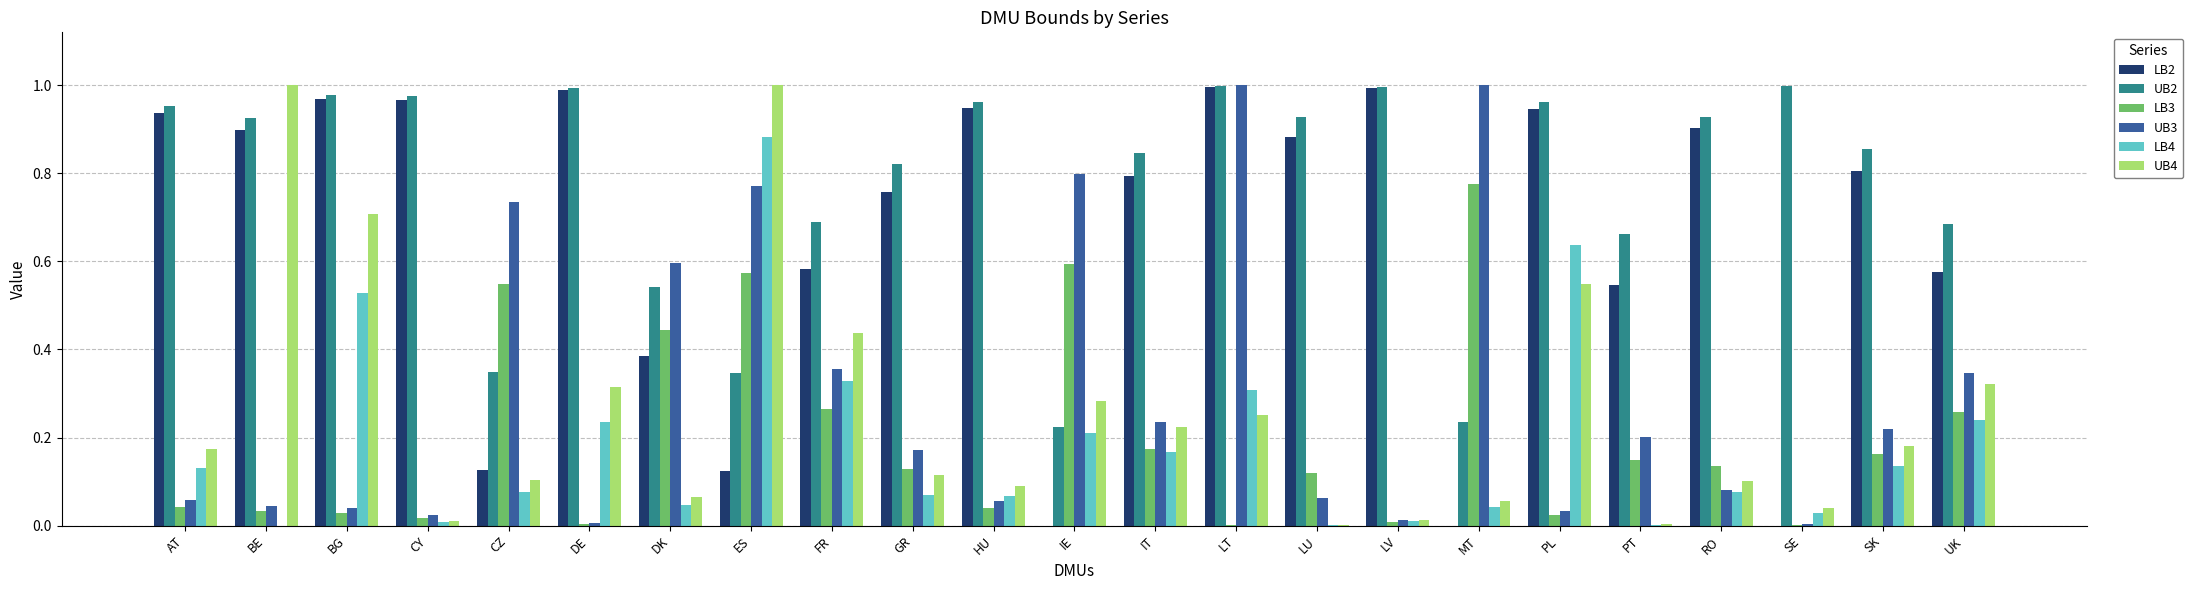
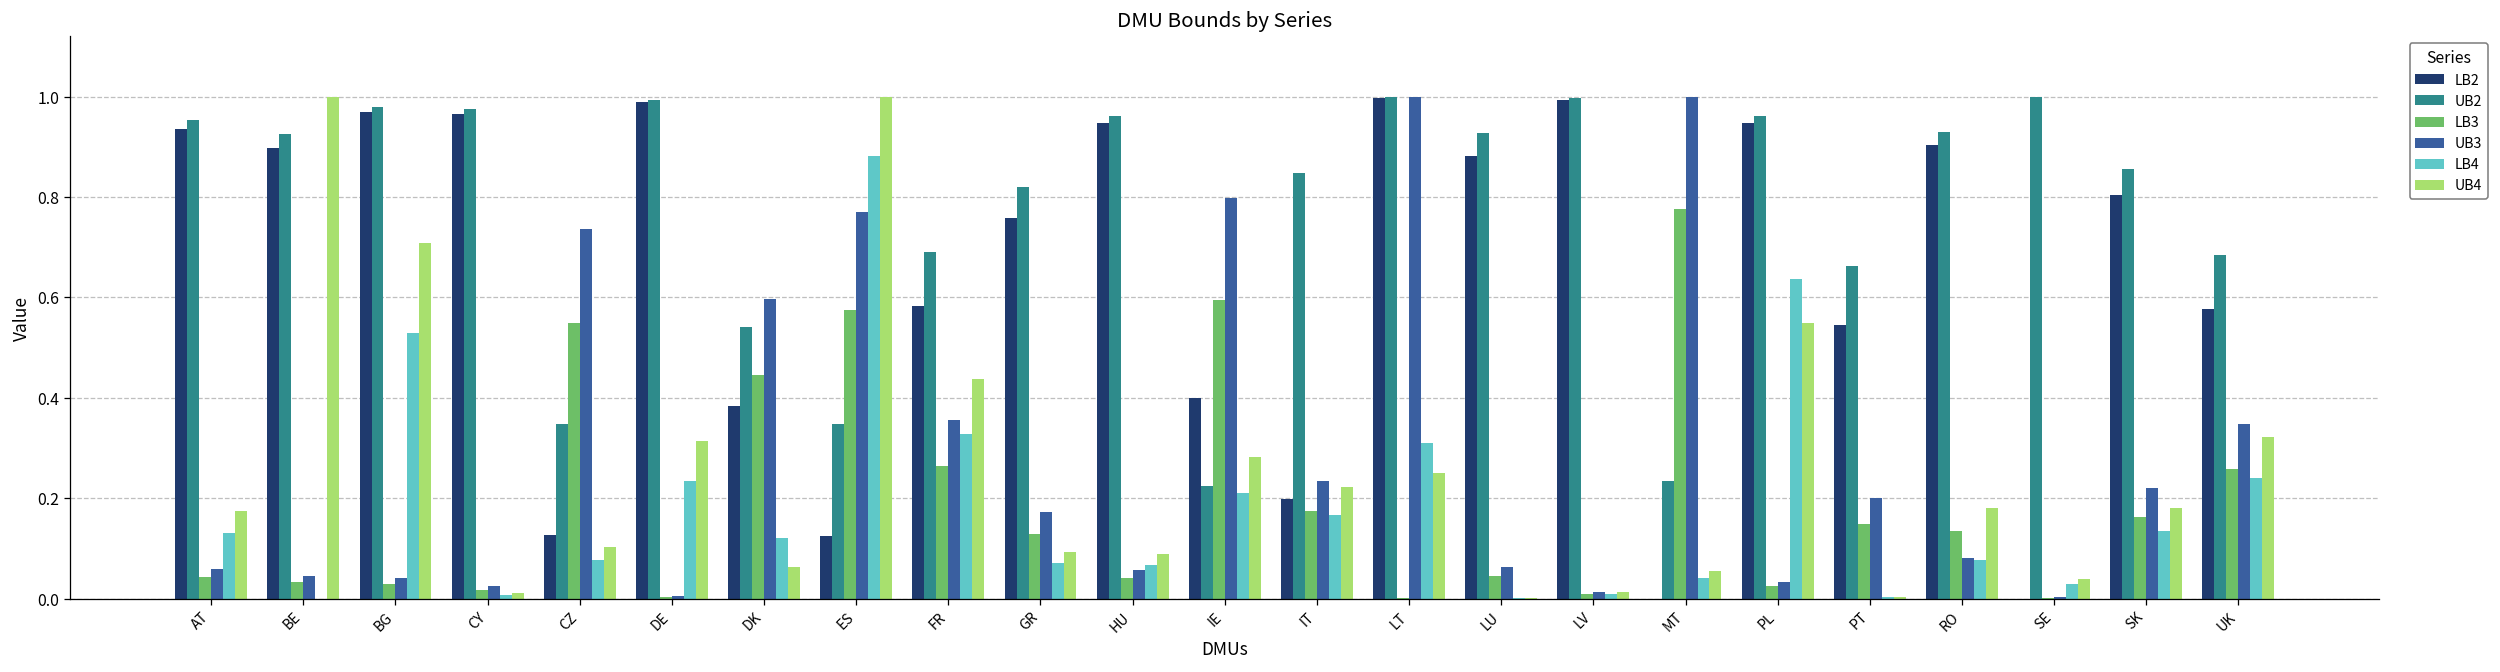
  {
    "LB2": {
      "AT": 0.94,
      "BE": 0.90,
      "BG": 0.97,
      "CY": 0.97,
      "CZ": 0.13,
      "DE": 0.99,
      "DK": 0.38,
      "ES": 0.12,
      "FR": 0.58,
      "GR": 0.76,
      "HU": 0.95,
-     "IE": 0.0,
-     "IT": 0.79,
+     "IE": 0.4,
+     "IT": 0.20,
      "LT": 1.00,
      "LU": 0.88,
      "LV": 0.99,
      "MT": 0.00,
      "PL": 0.95,
      "PT": 0.55,
      "RO": 0.90,
      "SE": 0.00,
      "SK": 0.80,
      "UK": 0.58
    },
    "LB3": {
      "AT": 0.04,
      "BE": 0.03,
      "BG": 0.03,
      "CY": 0.02,
      "CZ": 0.55,
      "DK": 0.44,
      "ES": 0.57,
      "FR": 0.26,
      "GR": 0.13,
      "HU": 0.04,
      "IE": 0.59,
      "IT": 0.17,
-     "LU": 0.12,
+     "LU": 0.05,
      "LV": 0.01,
      "MT": 0.78,
      "PL": 0.02,
      "PT": 0.15,
      "RO": 0.13,
      "SK": 0.16,
      "UK": 0.26
    },
    "LB4": {
      "AT": 0.13,
      "BG": 0.53,
      "CY": 0.01,
      "CZ": 0.08,
      "DE": 0.23,
-     "DK": 0.05,
+     "DK": 0.12,
      "ES": 0.88,
      "FR": 0.33,
      "GR": 0.07,
      "HU": 0.07,
      "IE": 0.21,
      "IT": 0.17,
      "LT": 0.31,
      "LV": 0.01,
      "MT": 0.04,
      "PL": 0.64,
      "RO": 0.08,
      "SE": 0.03,
      "SK": 0.13,
      "UK": 0.24
    },
    "UB4": {
      "AT": 0.17,
      "BE": 1.00,
      "BG": 0.71,
      "CY": 0.01,
      "CZ": 0.10,
      "DE": 0.31,
      "DK": 0.06,
      "ES": 1.00,
      "FR": 0.44,
-     "GR": 0.11,
+     "GR": 0.09,
      "HU": 0.09,
      "IE": 0.28,
      "IT": 0.22,
      "LT": 0.25,
      "LV": 0.01,
      "MT": 0.06,
      "PL": 0.55,
-     "RO": 0.10,
+     "RO": 0.18,
      "SE": 0.04,
      "SK": 0.18,
      "UK": 0.32
    }
  }
